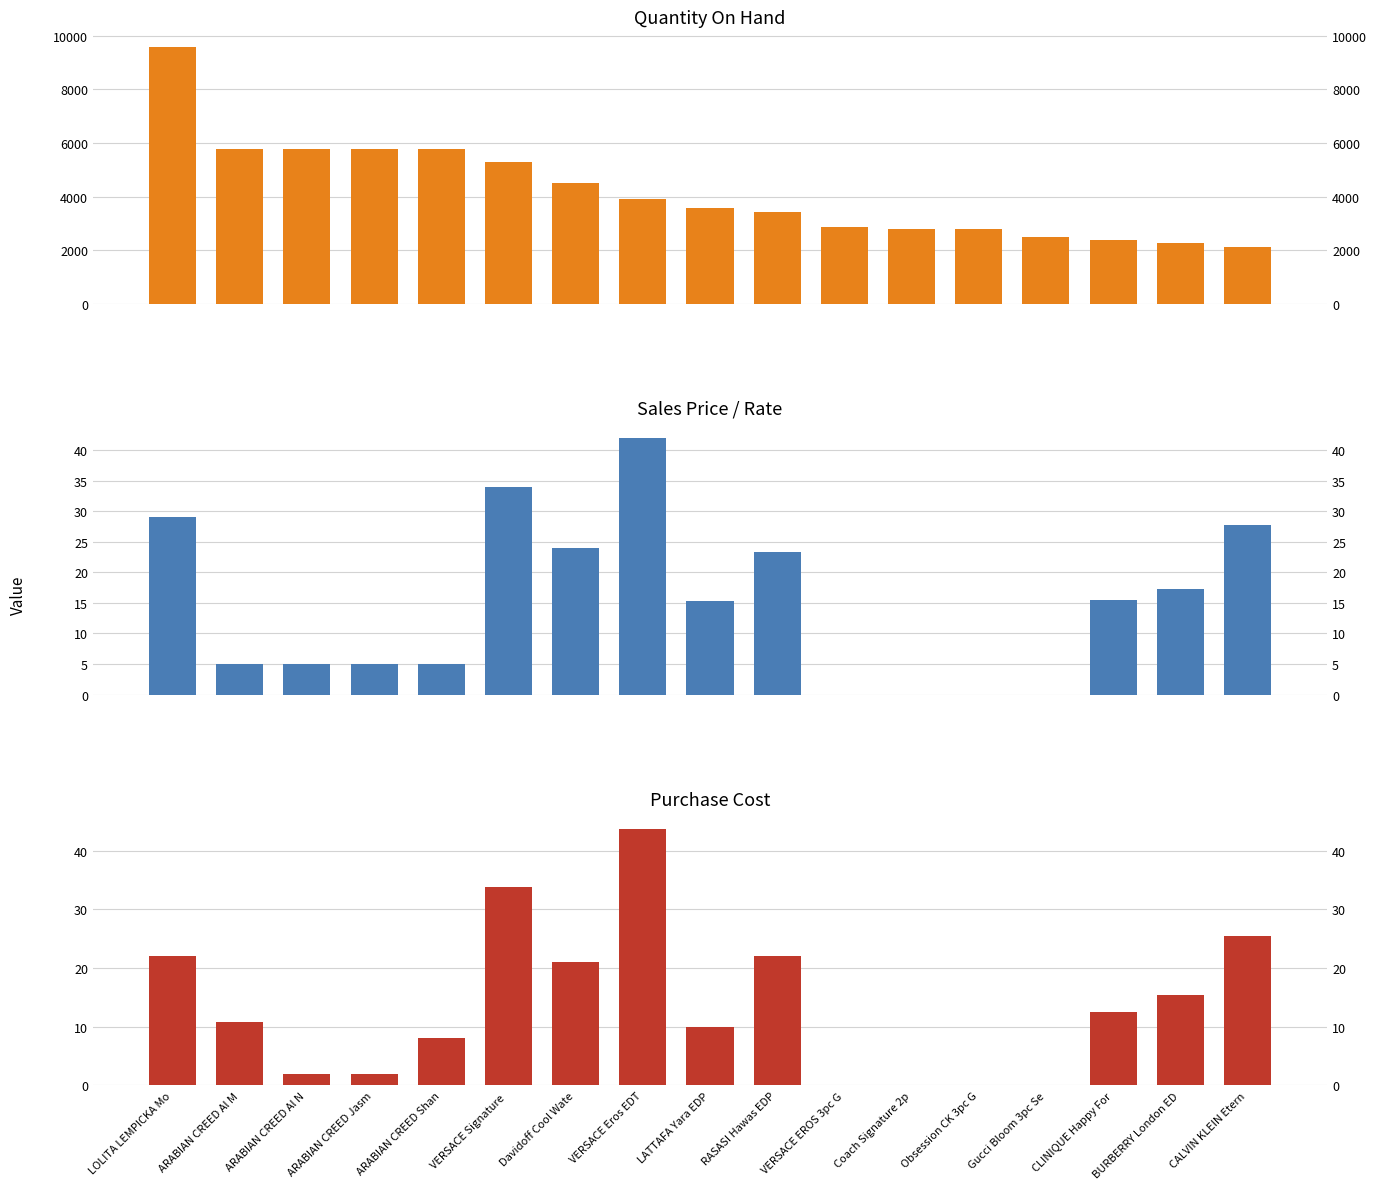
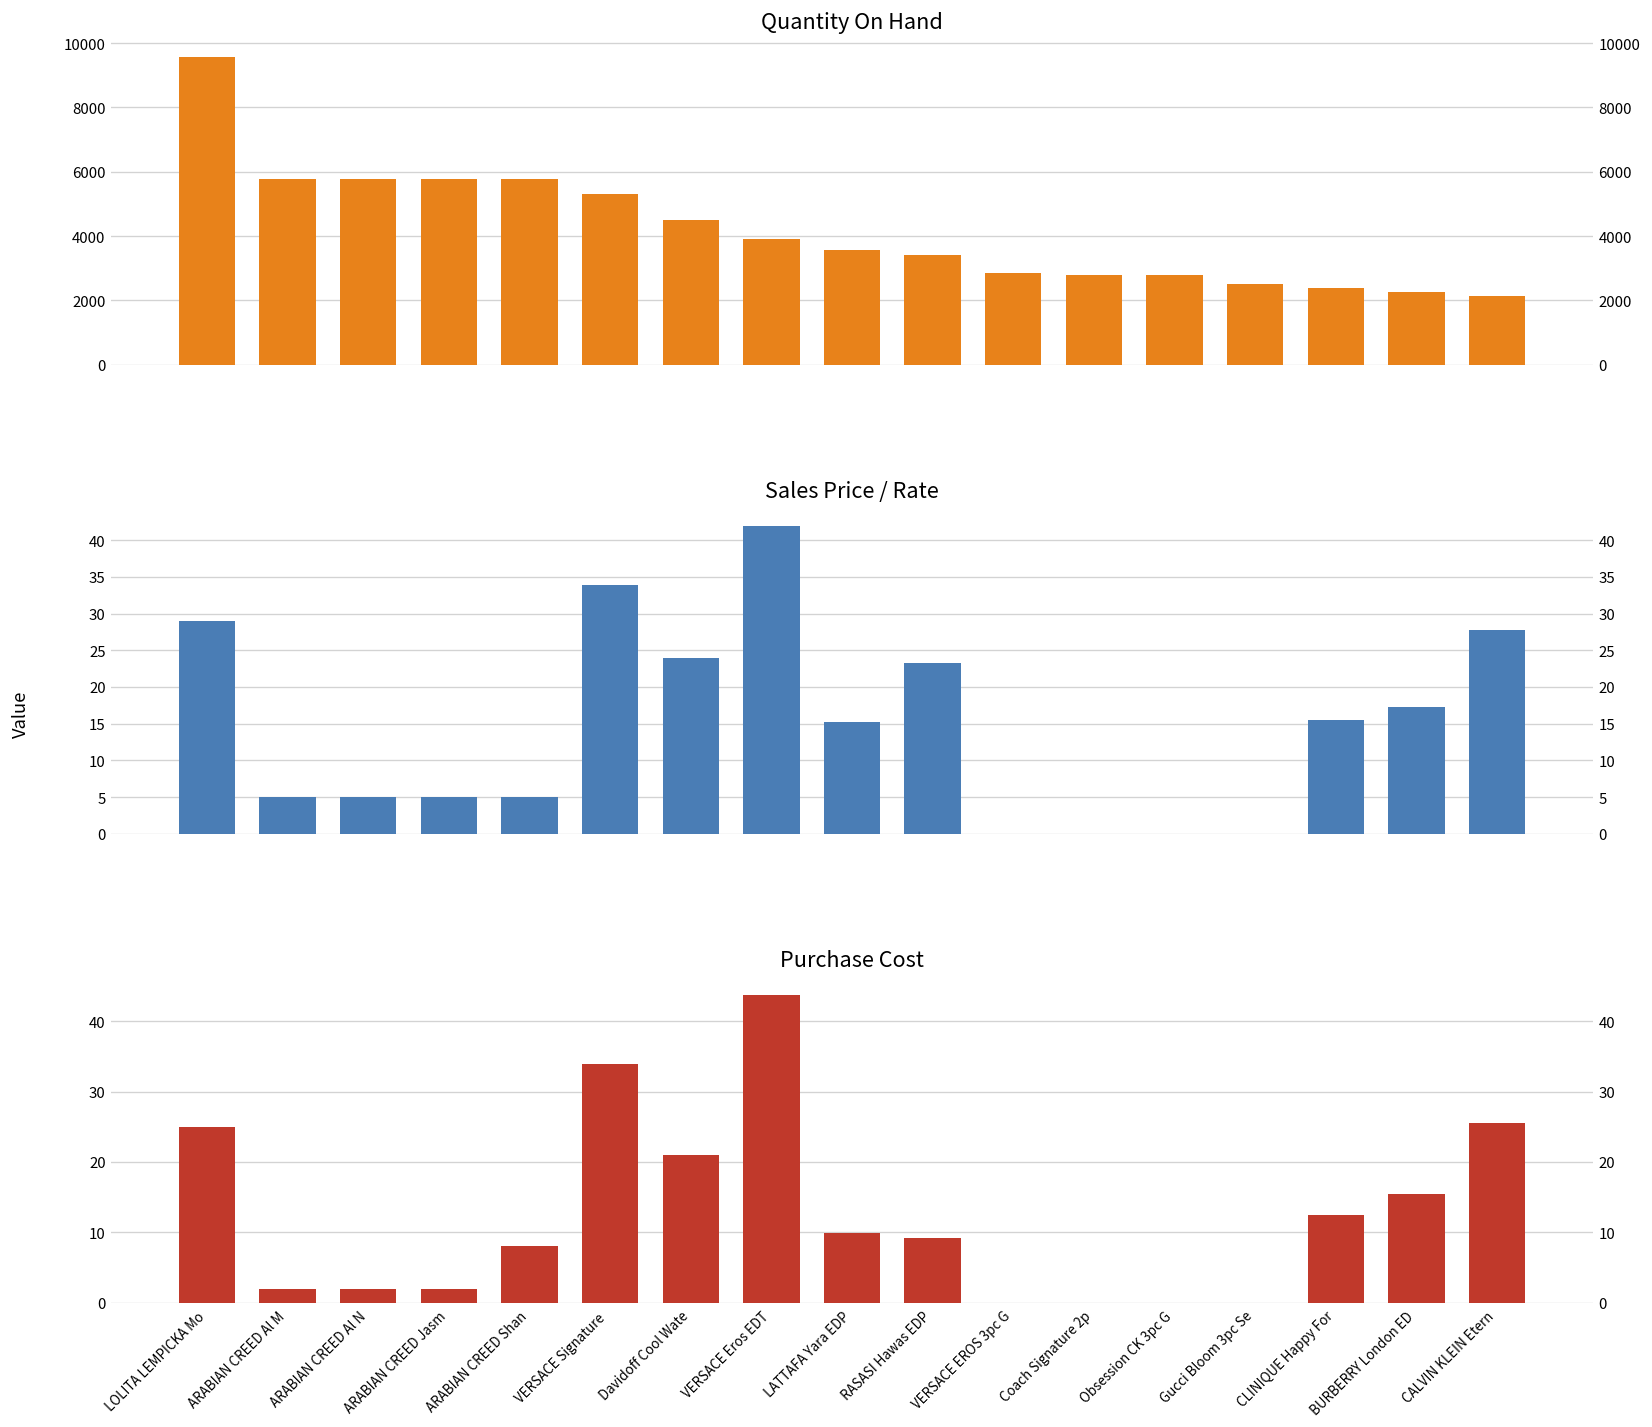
  {
    "Purchase Cost": {
-     "LOLITA LEMPICKA Mo": 22,
-     "ARABIAN CREED Al M": 11,
+     "LOLITA LEMPICKA Mo": 25,
+     "ARABIAN CREED Al M": 2,
      "ARABIAN CREED Al N": 2,
      "ARABIAN CREED Jasm": 2,
      "ARABIAN CREED Shan": 8,
      "VERSACE Signature": 34,
      "Davidoff Cool Wate": 21,
      "VERSACE Eros EDT": 44,
      "LATTAFA Yara EDP": 10,
-     "RASASI Hawas EDP": 22,
+     "RASASI Hawas EDP": 9,
      "VERSACE EROS 3pc G": 0,
      "Coach Signature 2p": 0,
      "Obsession CK 3pc G": 0,
      "Gucci Bloom 3pc Se": 0,
      "CLINIQUE Happy For": 13,
      "BURBERRY London ED": 16,
      "CALVIN KLEIN Etern": 26
    }
  }
